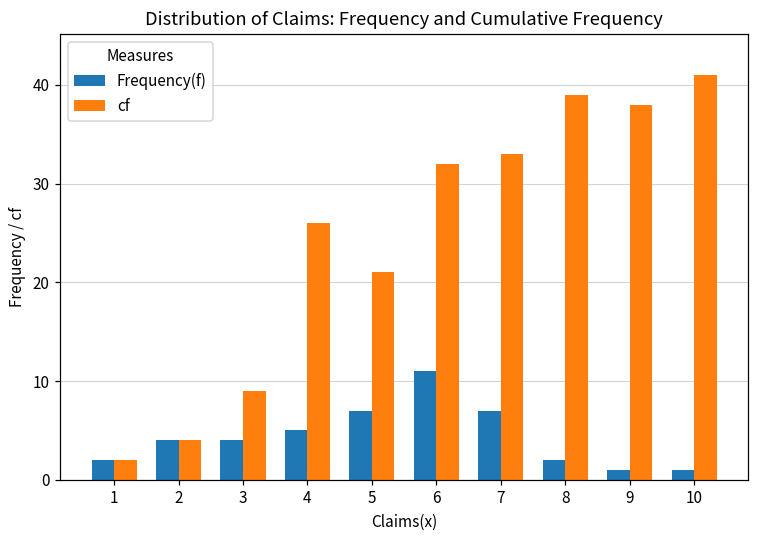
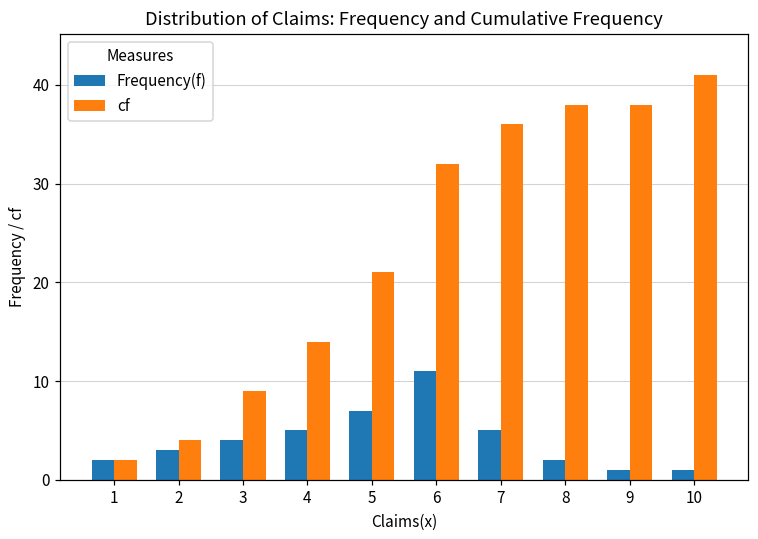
  {
    "Frequency(f)": {
      "1": 2,
-     "2": 4,
+     "2": 3,
      "3": 4,
      "4": 5,
      "5": 7,
      "6": 11,
-     "7": 7,
+     "7": 5,
      "8": 2,
      "9": 1,
      "10": 1
    },
    "cf": {
      "1": 2,
      "2": 4,
      "3": 9,
-     "4": 26,
+     "4": 14,
      "5": 21,
      "6": 32,
-     "7": 33,
-     "8": 39,
+     "7": 36,
+     "8": 38,
      "9": 38,
      "10": 41
    }
  }
